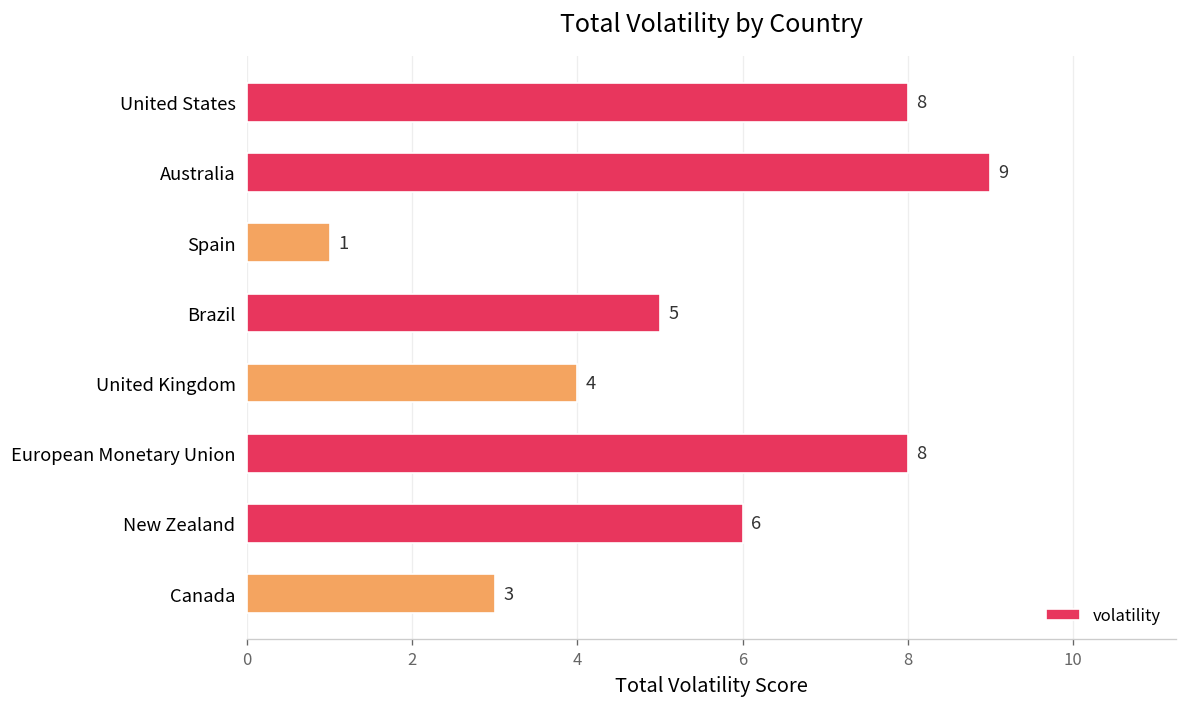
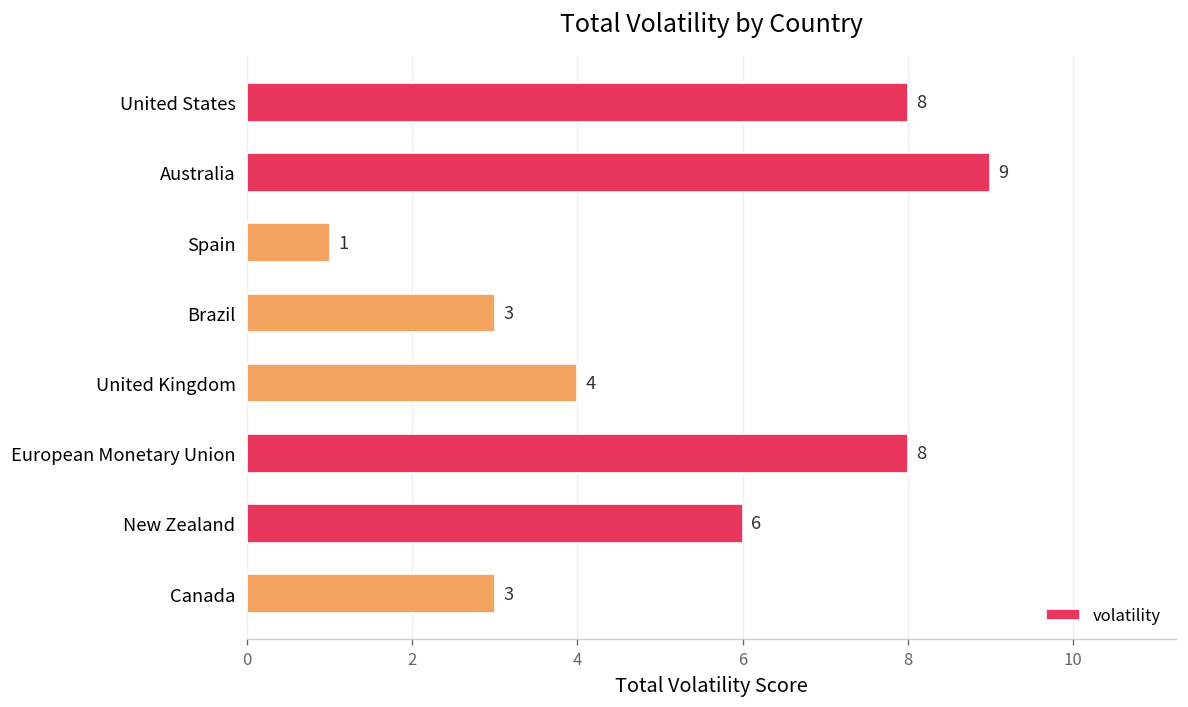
  {
    "United States": 8,
    "Australia": 9,
    "Spain": 1,
-   "Brazil": 5,
+   "Brazil": 3,
    "United Kingdom": 4,
    "European Monetary Union": 8,
    "New Zealand": 6,
    "Canada": 3
  }
